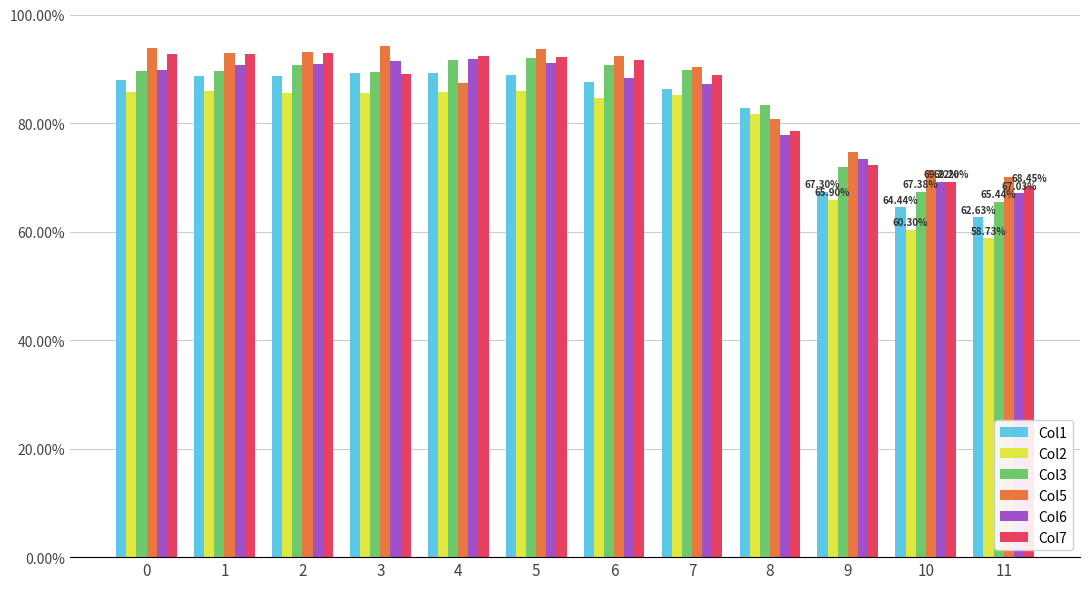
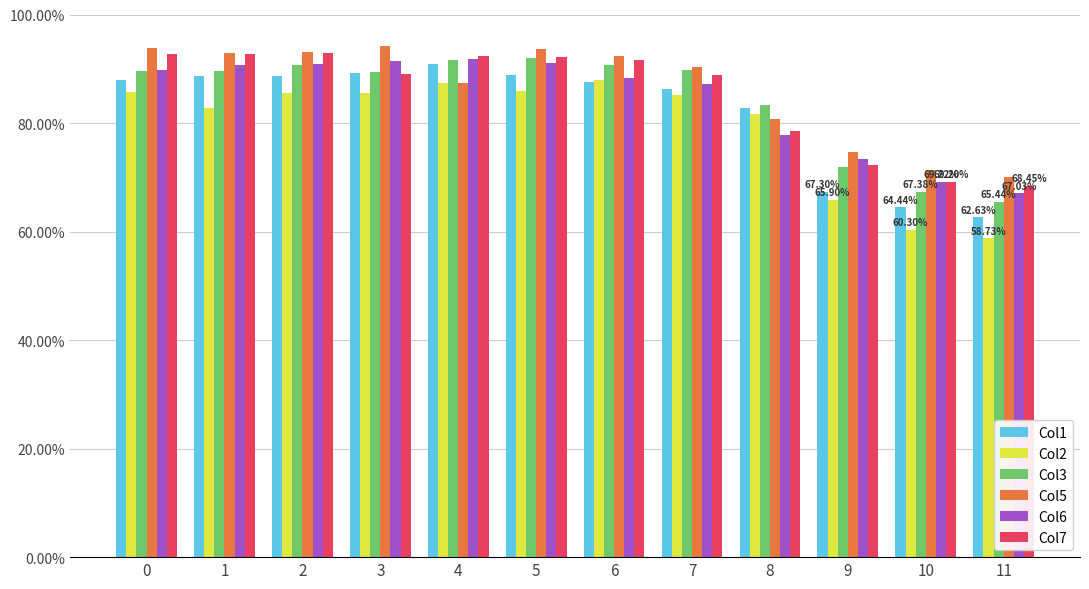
  {
    "Col1": {
      "0": "88%",
      "1": "89%",
      "2": "89%",
      "3": "89%",
-     "4": "89%",
+     "4": "91%",
      "5": "89%",
      "6": "88%",
      "7": "86%",
      "8": "83%"
    },
    "Col2": {
      "0": "86%",
-     "1": "86%",
+     "1": "83%",
      "2": "86%",
      "3": "86%",
-     "4": "86%",
+     "4": "87%",
      "5": "86%",
-     "6": "85%",
+     "6": "88%",
      "7": "85%",
      "8": "82%"
    },
    "Col3": {
      "10": "67.38%",
      "11": "65.44%"
    },
    "Col5": {
      "0": "94%",
      "1": "93%",
      "2": "93%",
      "3": "94%",
      "4": "87%",
      "5": "94%",
      "6": "92%",
      "7": "90%",
      "8": "81%",
      "9": "75%"
    },
    "Col6": {
      "0": "90%",
      "1": "91%",
      "2": "91%",
      "3": "92%",
      "4": "92%",
      "5": "91%",
      "6": "88%",
      "7": "87%",
      "8": "78%",
      "9": "73%"
    },
    "Col7": {
      "0": "93%",
      "1": "93%",
      "2": "93%",
      "3": "89%",
      "4": "92%",
      "5": "92%",
      "6": "92%",
      "7": "89%",
      "8": "79%",
      "9": "72%"
    }
  }
